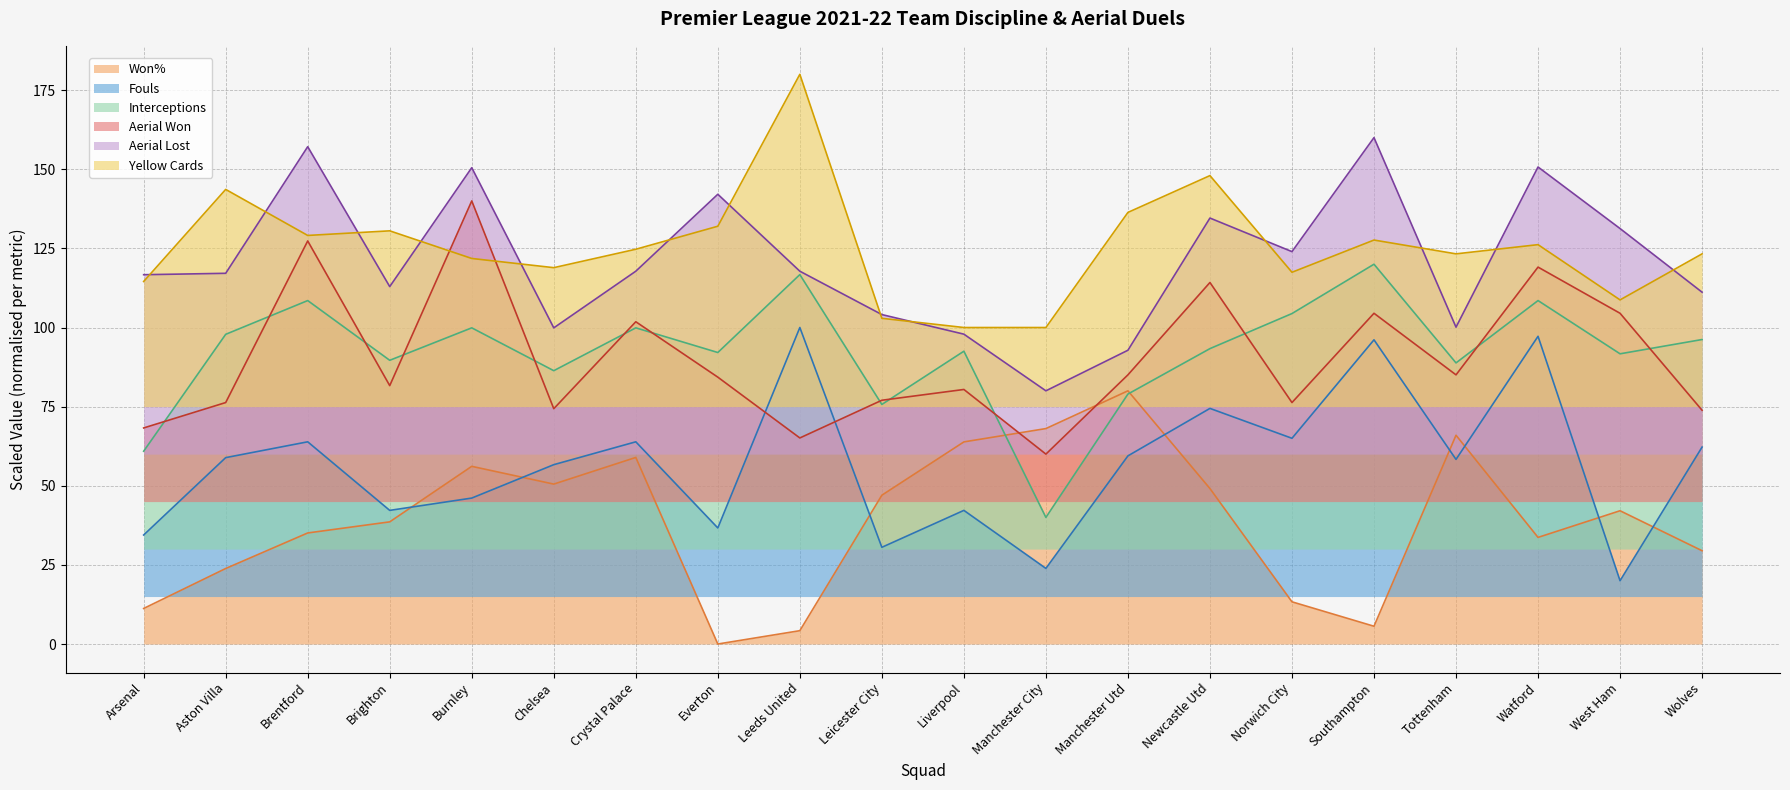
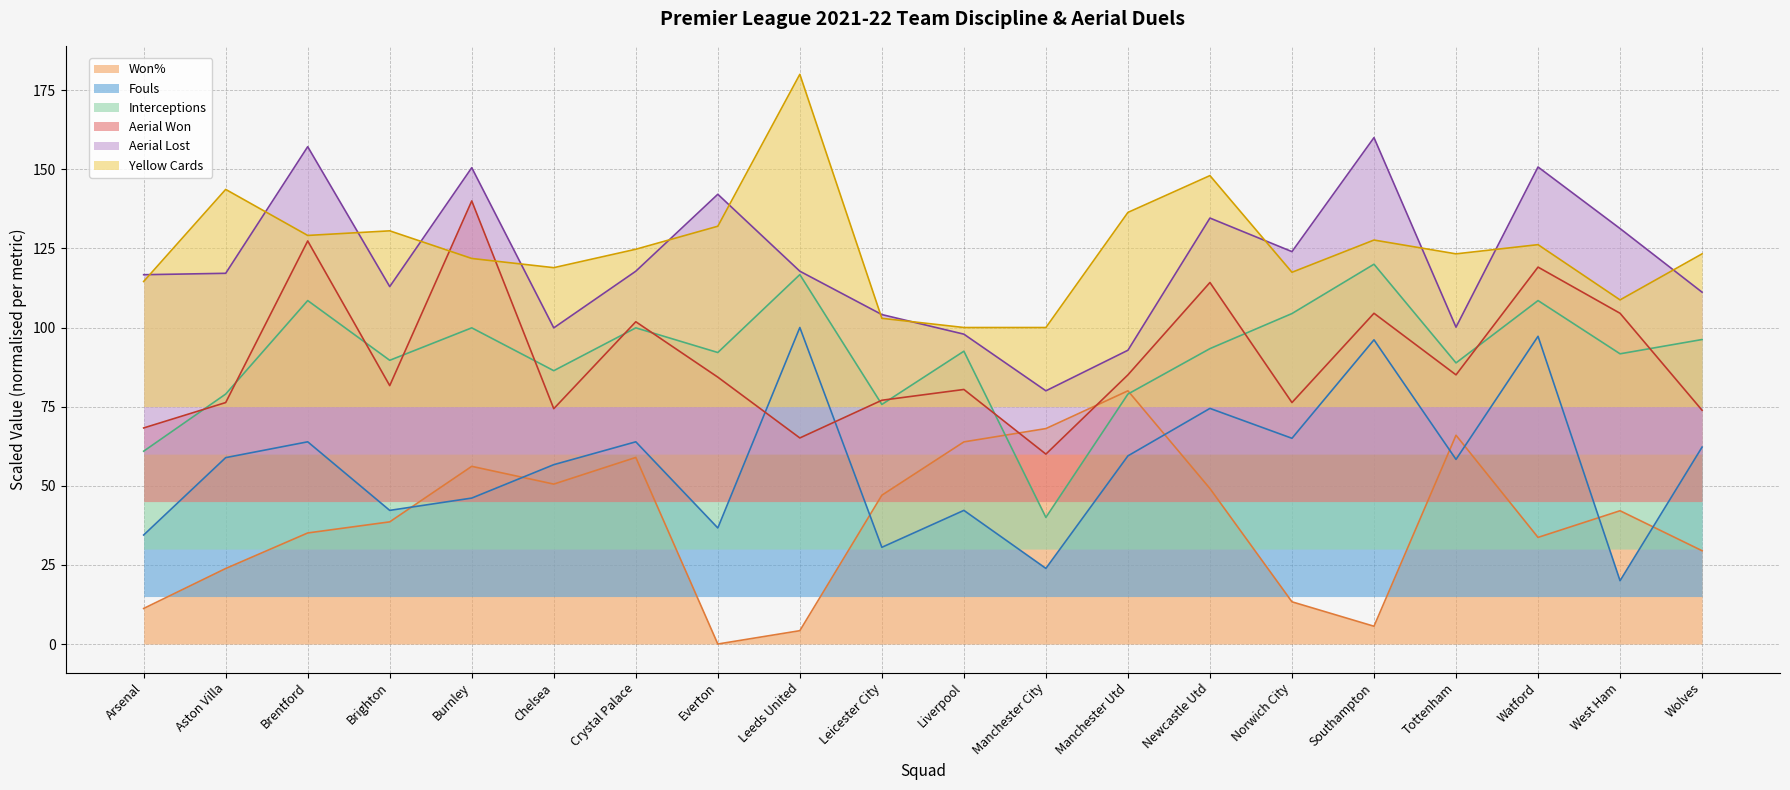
  {
    "Fouls": {
      "Arsenal": 34,
      "Aston Villa": 59,
      "Brentford": 64,
      "Brighton": 42,
      "Burnley": 46,
      "Chelsea": 57,
      "Crystal Palace": 64,
      "Everton": 37,
      "Leeds United": 100,
      "Leicester City": 31,
      "Liverpool": 42,
      "Manchester City": 24,
      "Manchester Utd": 59,
      "Newcastle Utd": 74,
      "Norwich City": 65,
      "Southampton": 96,
      "Tottenham": 58,
      "Watford": 97,
      "West Ham": 20,
      "Wolves": 62
    },
    "Interceptions": {
      "Arsenal": 61,
-     "Aston Villa": 98,
+     "Aston Villa": 79,
      "Brentford": 109,
      "Brighton": 90,
      "Burnley": 100,
      "Chelsea": 86,
      "Crystal Palace": 100,
      "Everton": 92,
      "Leeds United": 117,
      "Leicester City": 76,
      "Liverpool": 93,
      "Manchester City": 40,
      "Manchester Utd": 79,
      "Newcastle Utd": 93,
      "Norwich City": 104,
      "Southampton": 120,
      "Tottenham": 89,
      "Watford": 109,
      "West Ham": 92,
      "Wolves": 96
    },
    "Aerial Lost": {
      "Arsenal": 117,
      "Aston Villa": 117,
      "Brentford": 157,
      "Brighton": 113,
      "Burnley": 150,
      "Chelsea": 100,
      "Crystal Palace": 118,
      "Everton": 142,
      "Leeds United": 118,
      "Leicester City": 104,
      "Liverpool": 98,
      "Manchester City": 80,
      "Manchester Utd": 93,
      "Newcastle Utd": 135,
      "Norwich City": 124,
      "Southampton": 160,
      "Tottenham": 100,
      "Watford": 151,
      "West Ham": 131,
      "Wolves": 111
    }
  }
